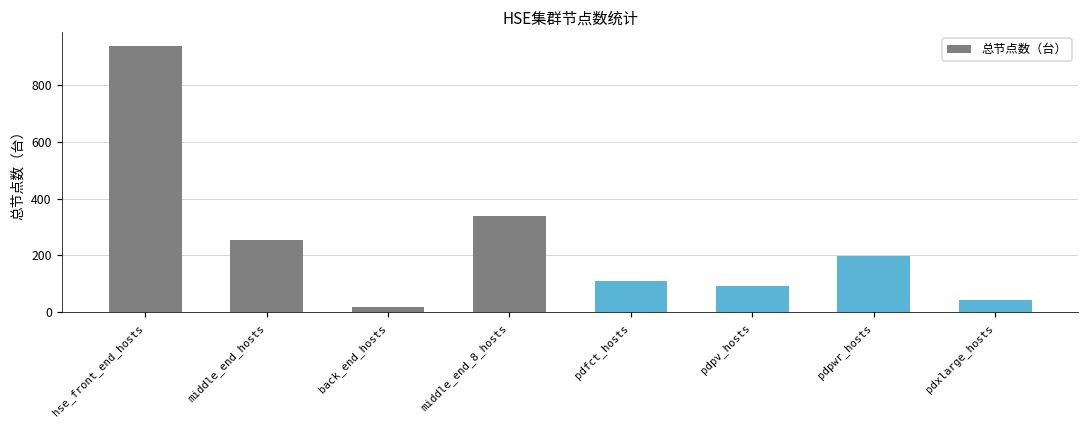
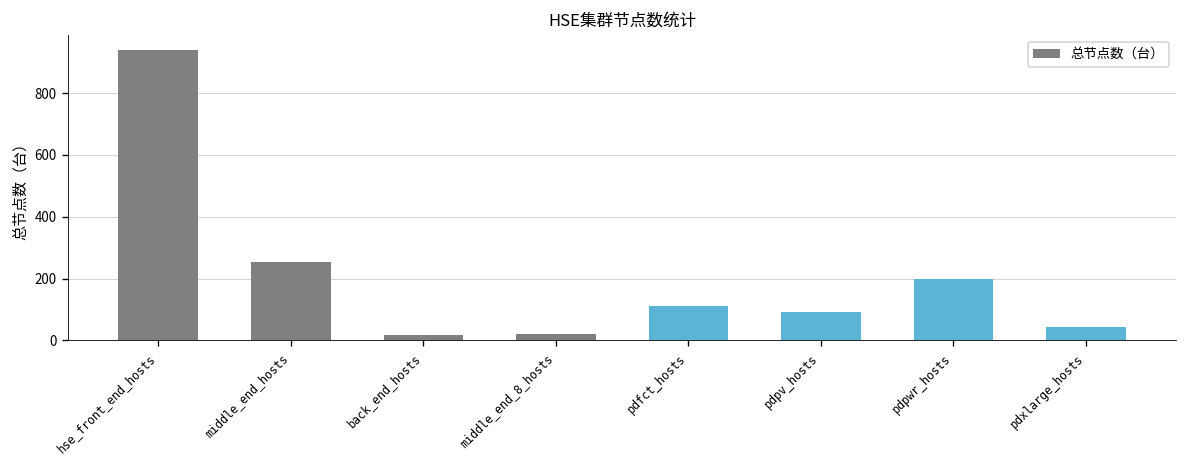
  {
    "hse_front_end_hosts": 940,
    "middle_end_hosts": 260,
    "back_end_hosts": 20,
-   "middle_end_8_hosts": 340,
+   "middle_end_8_hosts": 20,
    "pdfct_hosts": 110,
    "pdpv_hosts": 90,
    "pdpwr_hosts": 200,
    "pdxlarge_hosts": 40
  }
